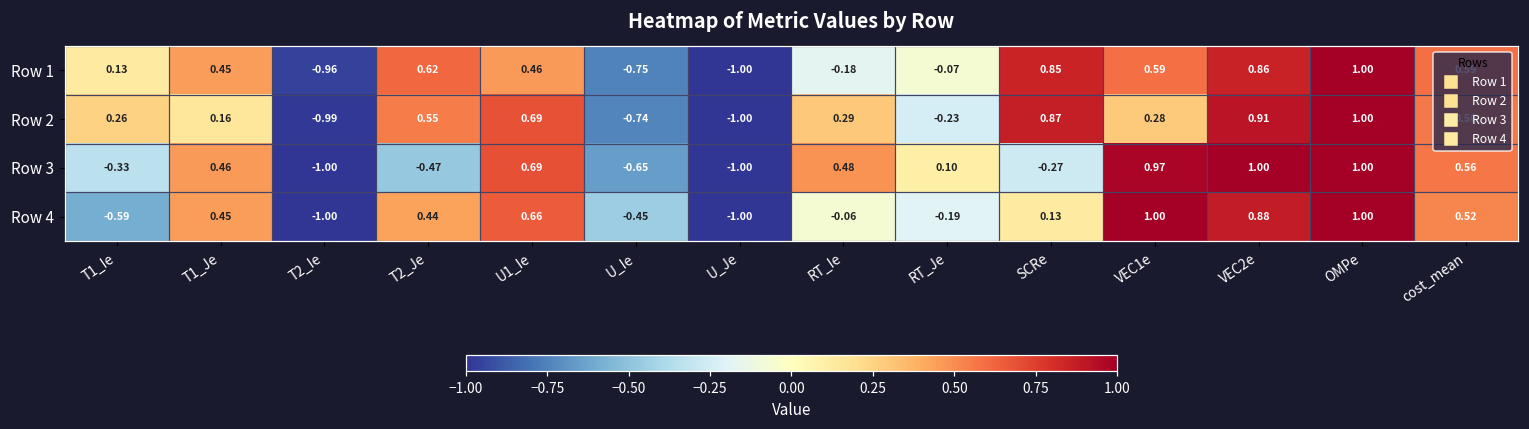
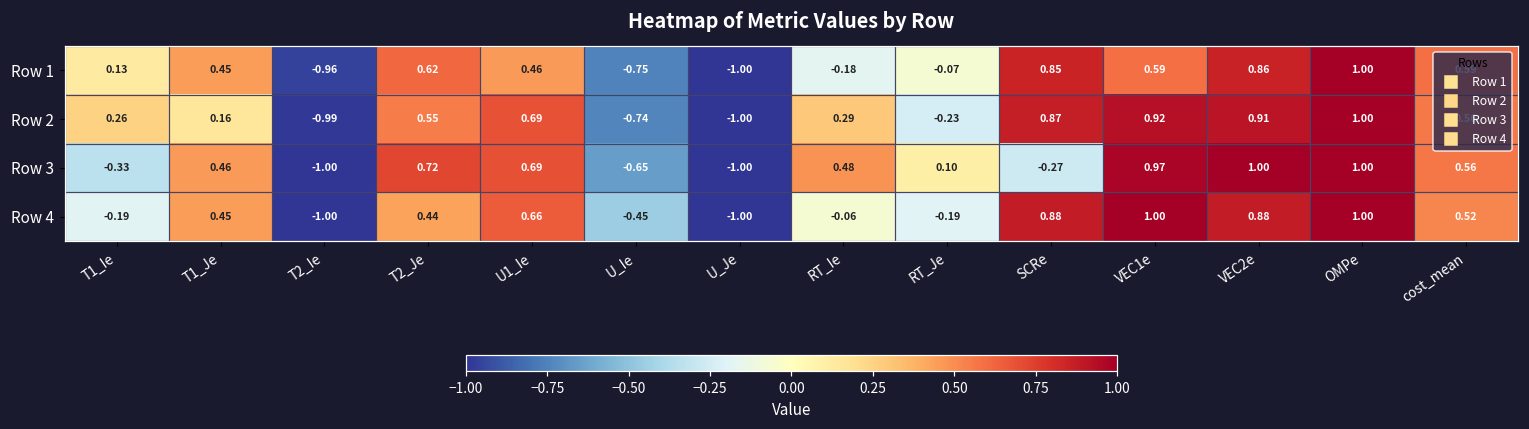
  {
    "Row 1": {
      "T1_Ie": 0.13,
      "T1_Je": 0.45,
      "T2_Ie": -0.96,
      "T2_Je": 0.62,
      "U1_Ie": 0.46,
      "U_Ie": -0.75,
      "U_Je": -1.00,
      "RT_Ie": -0.18,
      "RT_Je": -0.07,
      "SCRe": 0.85,
      "VEC1e": 0.59,
      "VEC2e": 0.86,
      "OMPe": 1.00
    },
    "Row 2": {
      "T1_Ie": 0.26,
      "T1_Je": 0.16,
      "T2_Ie": -0.99,
      "T2_Je": 0.55,
      "U1_Ie": 0.69,
      "U_Ie": -0.74,
      "U_Je": -1.00,
      "RT_Ie": 0.29,
      "RT_Je": -0.23,
      "SCRe": 0.87,
-     "VEC1e": 0.28,
+     "VEC1e": 0.92,
      "VEC2e": 0.91,
      "OMPe": 1.00
    },
    "Row 3": {
      "T1_Ie": -0.33,
      "T1_Je": 0.46,
      "T2_Ie": -1.00,
-     "T2_Je": -0.47,
+     "T2_Je": 0.72,
      "U1_Ie": 0.69,
      "U_Ie": -0.65,
      "U_Je": -1.00,
      "RT_Ie": 0.48,
      "RT_Je": 0.10,
      "SCRe": -0.27,
      "VEC1e": 0.97,
      "VEC2e": 1.00,
      "OMPe": 1.00,
      "cost_mean": 0.56
    },
    "Row 4": {
-     "T1_Ie": -0.59,
+     "T1_Ie": -0.19,
      "T1_Je": 0.45,
      "T2_Ie": -1.00,
      "T2_Je": 0.44,
      "U1_Ie": 0.66,
      "U_Ie": -0.45,
      "U_Je": -1.00,
      "RT_Ie": -0.06,
      "RT_Je": -0.19,
-     "SCRe": 0.13,
+     "SCRe": 0.88,
      "VEC1e": 1.00,
      "VEC2e": 0.88,
      "OMPe": 1.00,
      "cost_mean": 0.52
    }
  }
